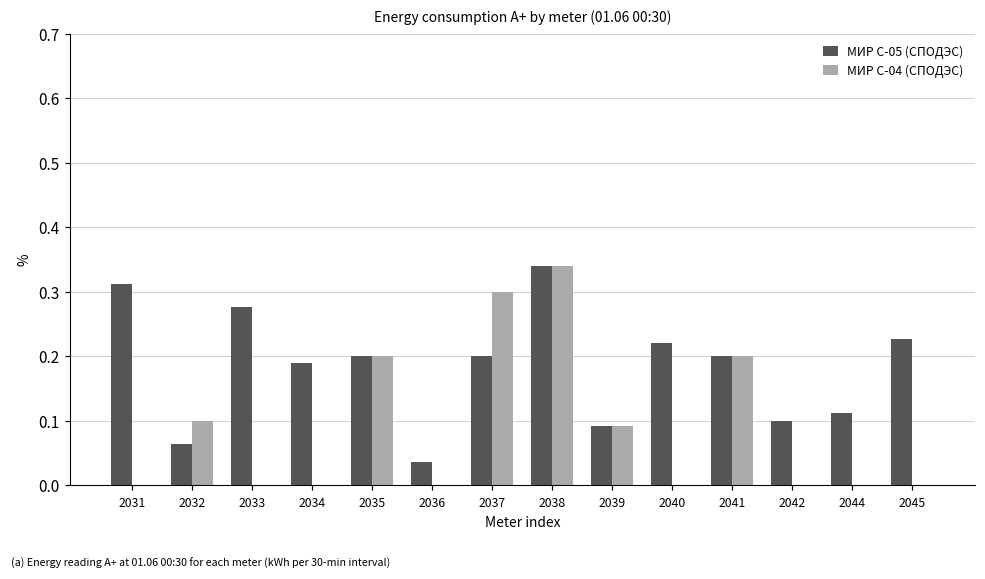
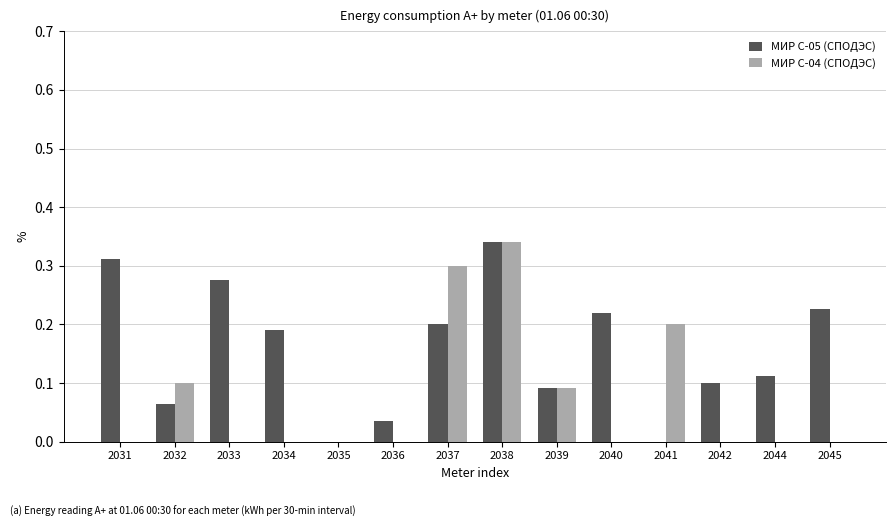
  {
    "МИР С-05 (СПОДЭС)": {
      "2031": 0.31,
      "2032": 0.06,
      "2033": 0.28,
      "2034": 0.19,
-     "2035": 0.2,
+     "2035": 0.0,
      "2036": 0.04,
      "2037": 0.2,
      "2038": 0.34,
      "2039": 0.09,
      "2040": 0.22,
-     "2041": 0.2,
+     "2041": 0.0,
      "2042": 0.1,
      "2044": 0.11,
      "2045": 0.23
    },
    "МИР С-04 (СПОДЭС)": {
      "2031": 0.0,
      "2032": 0.1,
      "2033": 0.0,
      "2034": 0.0,
-     "2035": 0.2,
+     "2035": 0.0,
      "2036": 0.0,
      "2037": 0.3,
      "2038": 0.34,
      "2039": 0.09,
      "2040": 0.0,
      "2041": 0.2,
      "2042": 0.0,
      "2044": 0.0,
      "2045": 0.0
    }
  }
